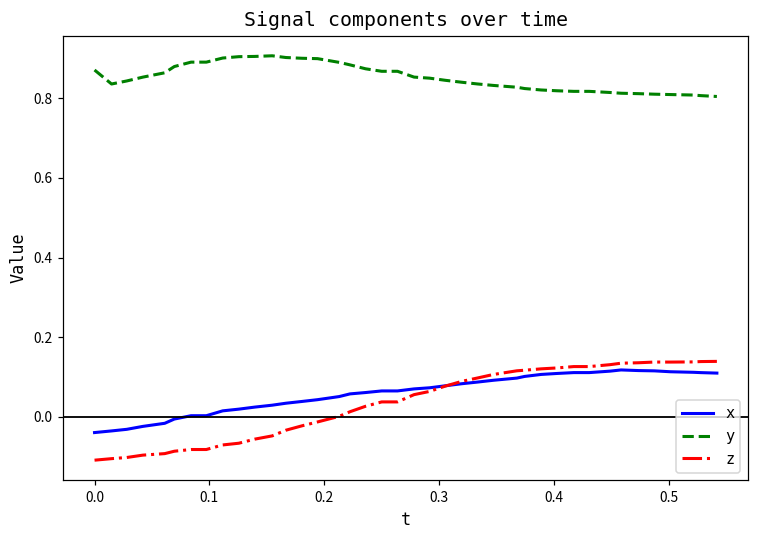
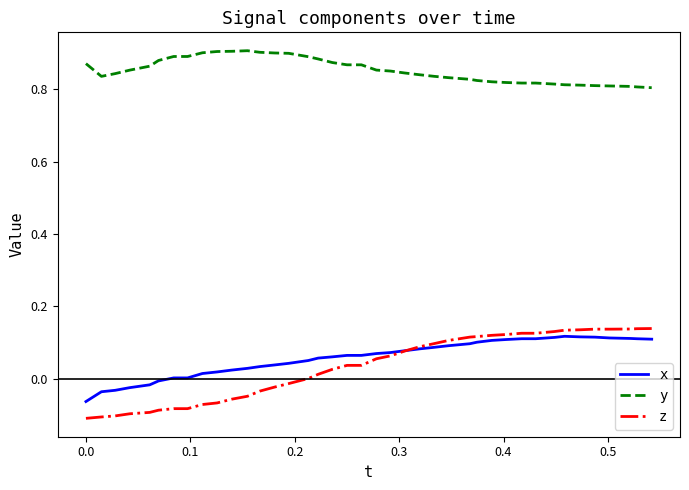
  {
    "x": {
-     "0.0": -0.04
+     "0.0": -0.06
    },
    "y": {
      "0.0": 0.87
    },
    "z": {
      "0.0": -0.11
    }
  }
